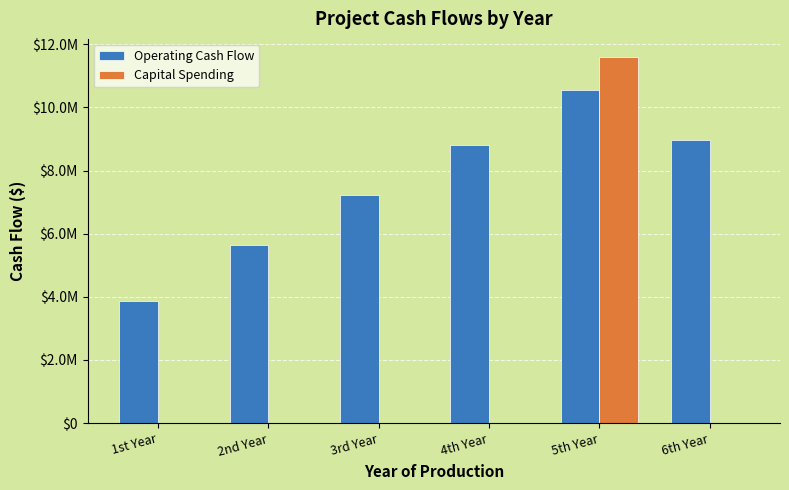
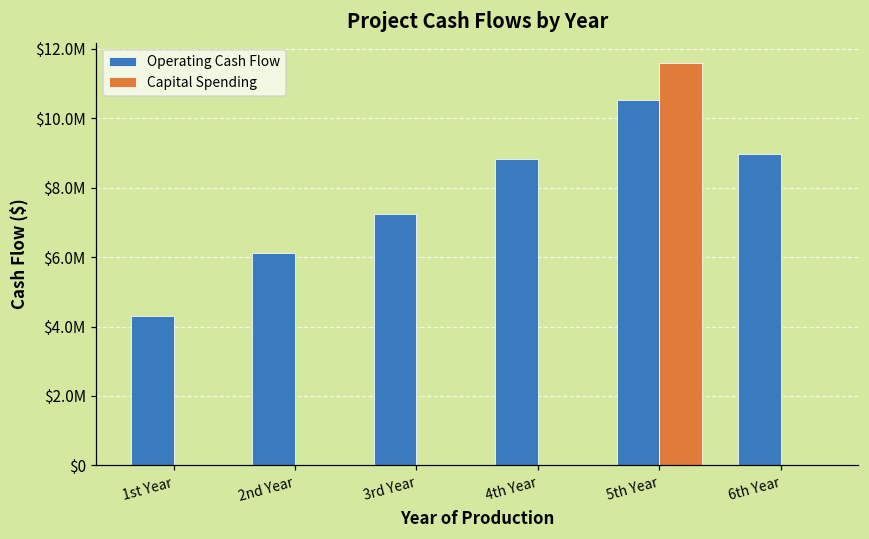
  {
    "Operating Cash Flow": {
-     "1st Year": "$3900000",
-     "2nd Year": "$5700000",
+     "1st Year": "$4300000",
+     "2nd Year": "$6100000",
      "3rd Year": "$7200000",
      "4th Year": "$8800000",
      "5th Year": "$10500000",
      "6th Year": "$9000000"
    },
    "Capital Spending": {
      "1st Year": "$0",
      "2nd Year": "$0",
      "3rd Year": "$0",
      "4th Year": "$0",
      "5th Year": "$11600000",
      "6th Year": "$0"
    }
  }
